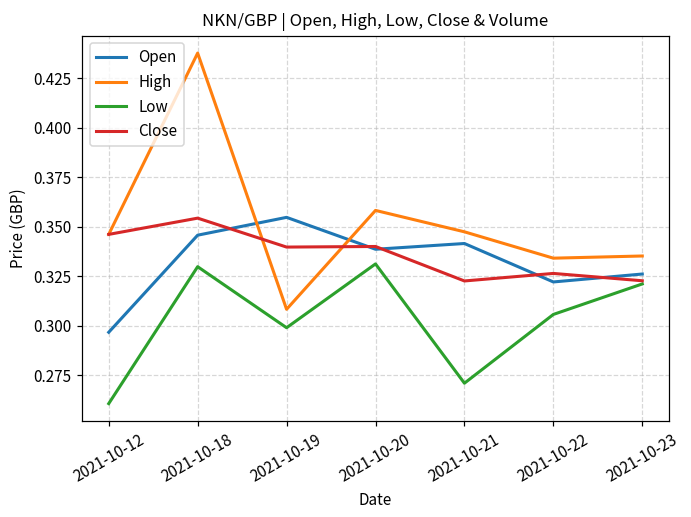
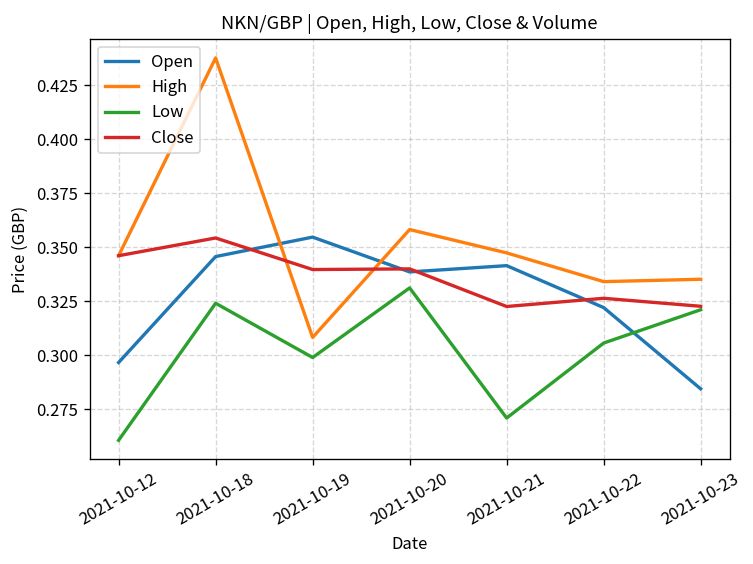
  {
    "Open": {
      "2021-10-12": 0.297,
      "2021-10-18": 0.346,
      "2021-10-19": 0.355,
      "2021-10-21": 0.342,
      "2021-10-22": 0.322,
-     "2021-10-23": 0.326
+     "2021-10-23": 0.285
    },
    "High": {
      "2021-10-18": 0.438,
      "2021-10-19": 0.308,
      "2021-10-20": 0.358,
      "2021-10-21": 0.347,
      "2021-10-22": 0.334,
      "2021-10-23": 0.335
    },
    "Low": {
      "2021-10-12": 0.261,
-     "2021-10-18": 0.330,
+     "2021-10-18": 0.324,
      "2021-10-19": 0.299,
      "2021-10-20": 0.331,
      "2021-10-21": 0.271,
      "2021-10-22": 0.306,
      "2021-10-23": 0.321
    },
    "Close": {
      "2021-10-18": 0.354,
      "2021-10-19": 0.340,
      "2021-10-21": 0.323,
      "2021-10-22": 0.326,
      "2021-10-23": 0.323
    }
  }
